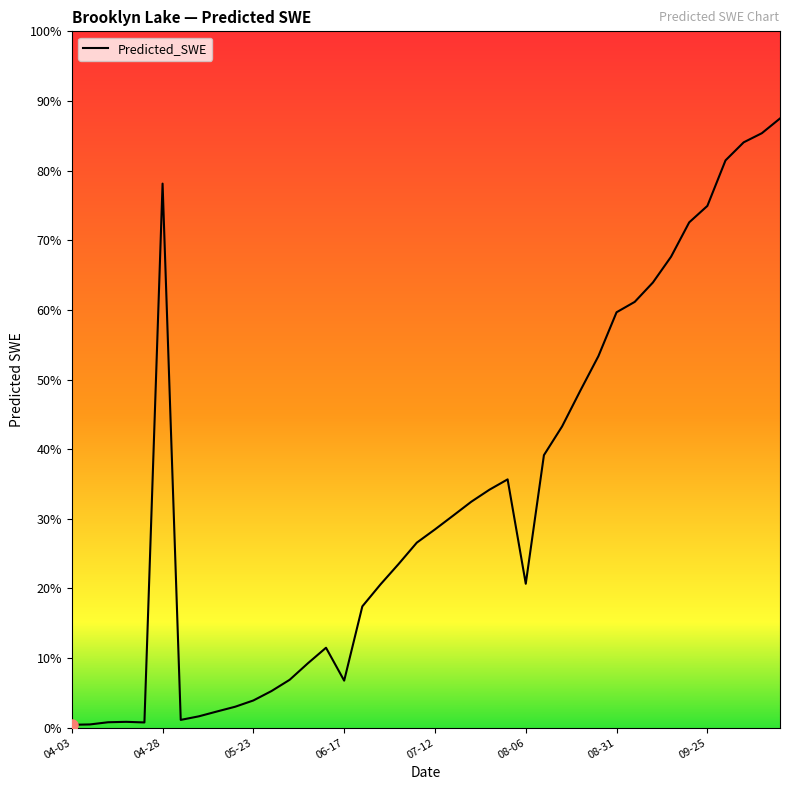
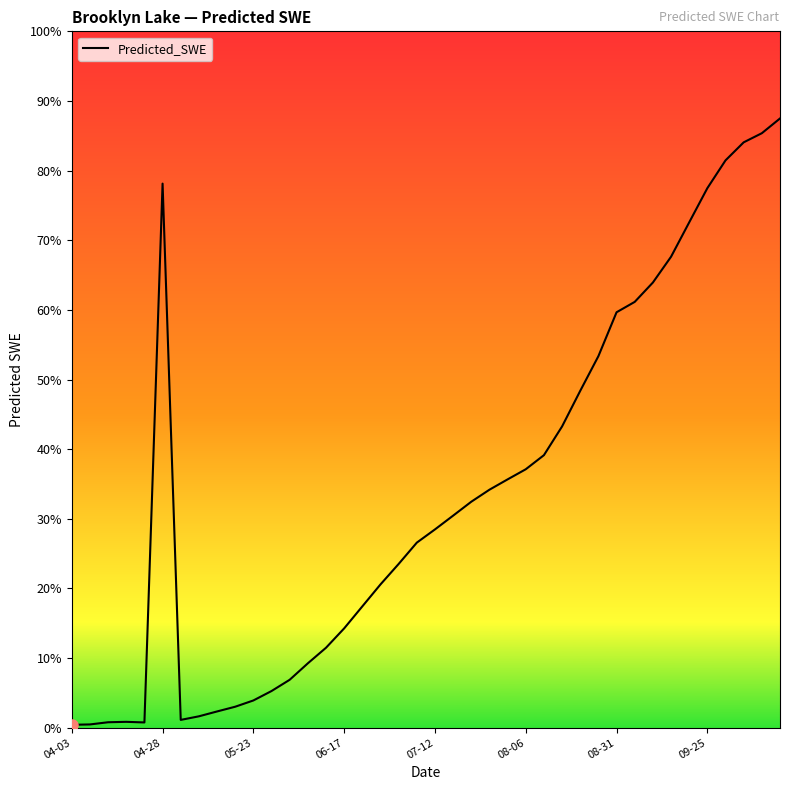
  {
    "Predicted_SWE": {
      "04-28": "78%",
      "05-23": "4%",
-     "06-17": "7%",
+     "06-17": "14%",
      "07-12": "28%",
-     "08-06": "21%",
+     "08-06": "37%",
      "08-31": "60%",
-     "09-25": "75%"
+     "09-25": "77%"
    }
  }
